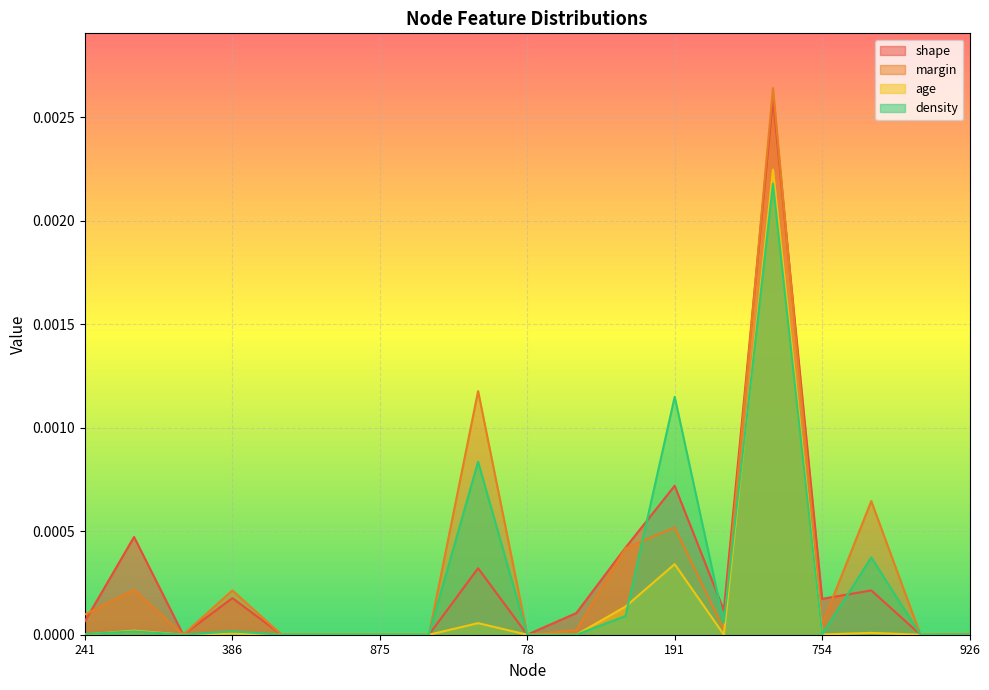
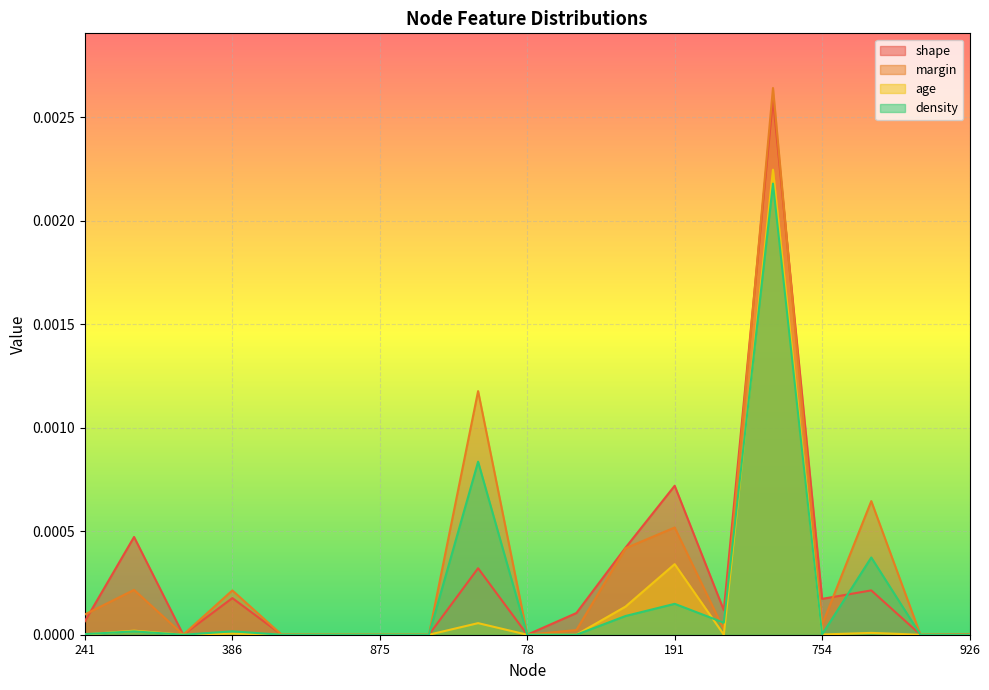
  {
    "density": {
-     "191": 0.00115
+     "191": 0.00015
    }
  }
